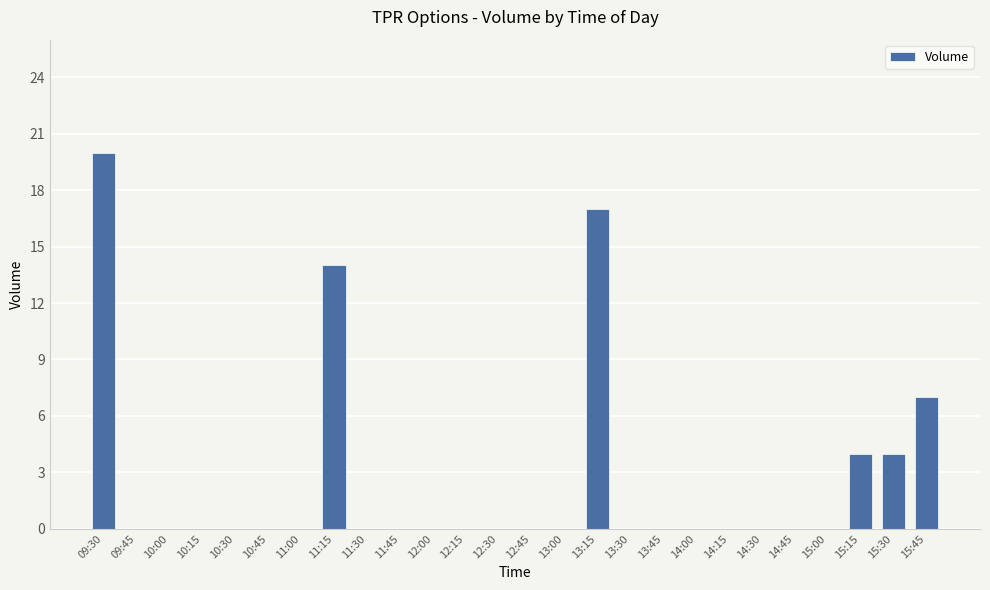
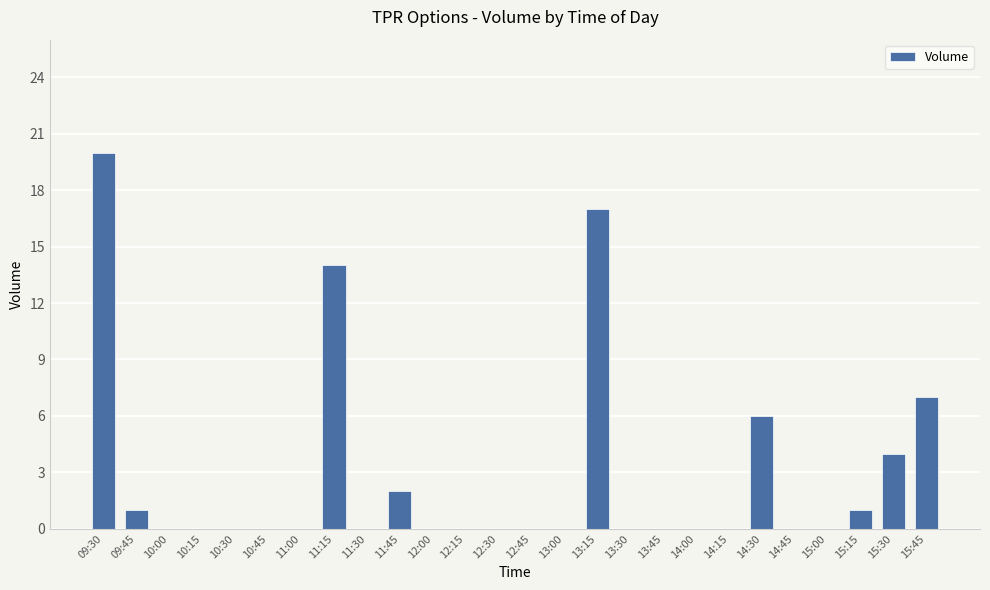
  {
    "09:30": 20,
-   "09:45": 0,
+   "09:45": 1,
    "10:00": 0,
    "10:15": 0,
    "10:30": 0,
    "10:45": 0,
    "11:00": 0,
    "11:15": 14,
    "11:30": 0,
-   "11:45": 0,
+   "11:45": 2,
    "12:00": 0,
    "12:15": 0,
    "12:30": 0,
    "12:45": 0,
    "13:00": 0,
    "13:15": 17,
    "13:30": 0,
    "13:45": 0,
    "14:00": 0,
    "14:15": 0,
-   "14:30": 0,
+   "14:30": 6,
    "14:45": 0,
    "15:00": 0,
-   "15:15": 4,
+   "15:15": 1,
    "15:30": 4,
    "15:45": 7
  }
